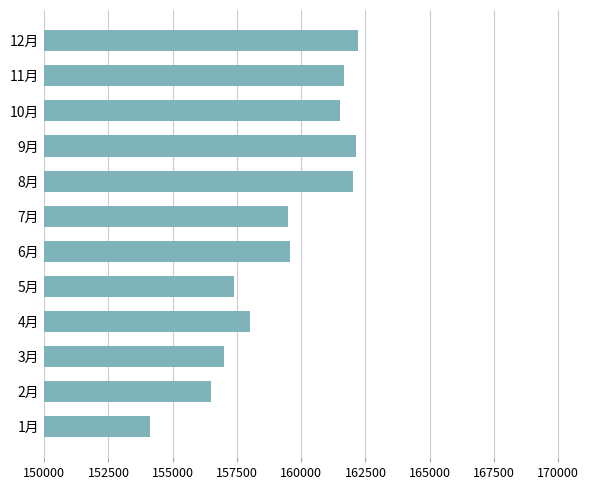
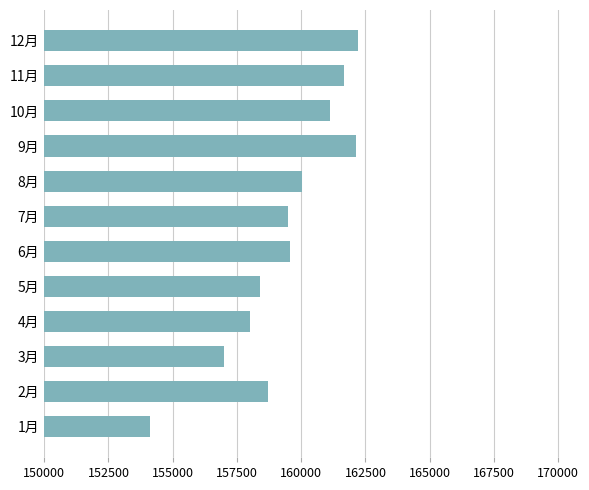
  {
    "12月": 162200,
    "11月": 161700,
-   "10月": 161500,
+   "10月": 161100,
    "9月": 162100,
-   "8月": 162000,
+   "8月": 160000,
    "7月": 159500,
    "6月": 159600,
-   "5月": 157400,
+   "5月": 158400,
    "4月": 158000,
    "3月": 157000,
-   "2月": 156500,
+   "2月": 158700,
    "1月": 154100
  }
